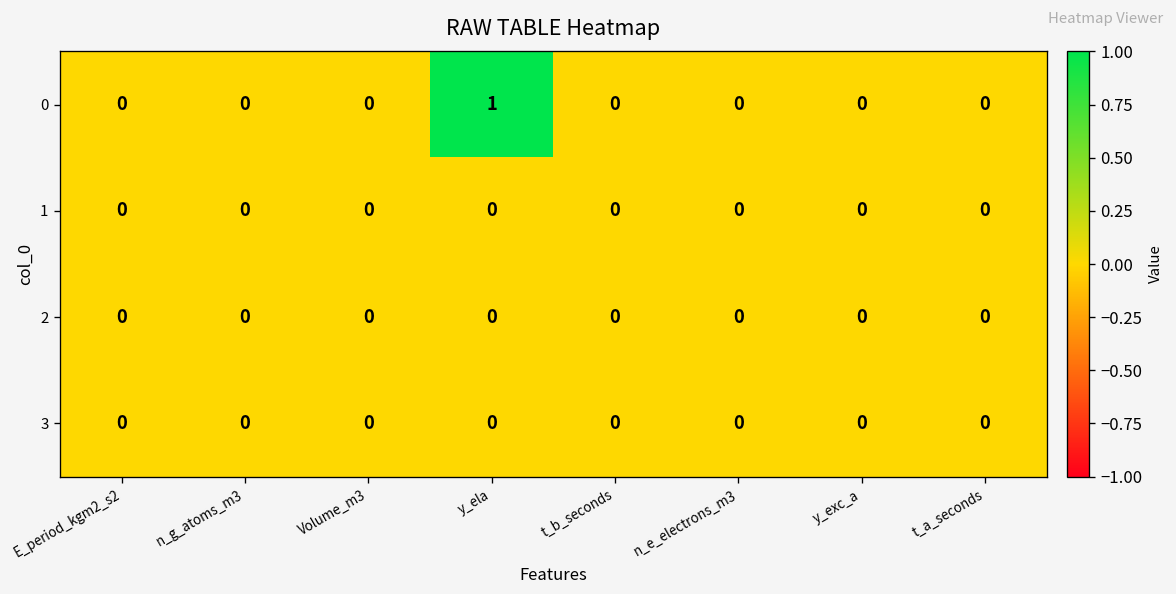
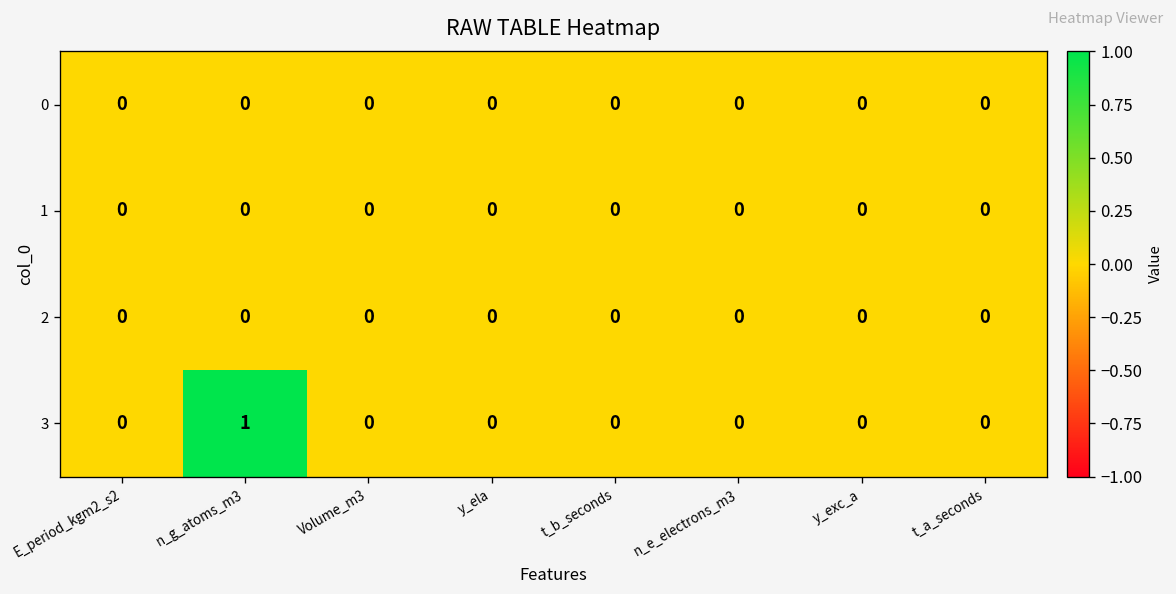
  {
    "0": {
      "E_period_kgm2_s2": 0,
      "n_g_atoms_m3": 0,
      "Volume_m3": 0,
-     "y_ela": 1,
+     "y_ela": 0,
      "t_b_seconds": 0,
      "n_e_electrons_m3": 0,
      "y_exc_a": 0,
      "t_a_seconds": 0
    },
    "1": {
      "E_period_kgm2_s2": 0,
      "n_g_atoms_m3": 0,
      "Volume_m3": 0,
      "y_ela": 0,
      "t_b_seconds": 0,
      "n_e_electrons_m3": 0,
      "y_exc_a": 0,
      "t_a_seconds": 0
    },
    "2": {
      "E_period_kgm2_s2": 0,
      "n_g_atoms_m3": 0,
      "Volume_m3": 0,
      "y_ela": 0,
      "t_b_seconds": 0,
      "n_e_electrons_m3": 0,
      "y_exc_a": 0,
      "t_a_seconds": 0
    },
    "3": {
      "E_period_kgm2_s2": 0,
-     "n_g_atoms_m3": 0,
+     "n_g_atoms_m3": 1,
      "Volume_m3": 0,
      "y_ela": 0,
      "t_b_seconds": 0,
      "n_e_electrons_m3": 0,
      "y_exc_a": 0,
      "t_a_seconds": 0
    }
  }
